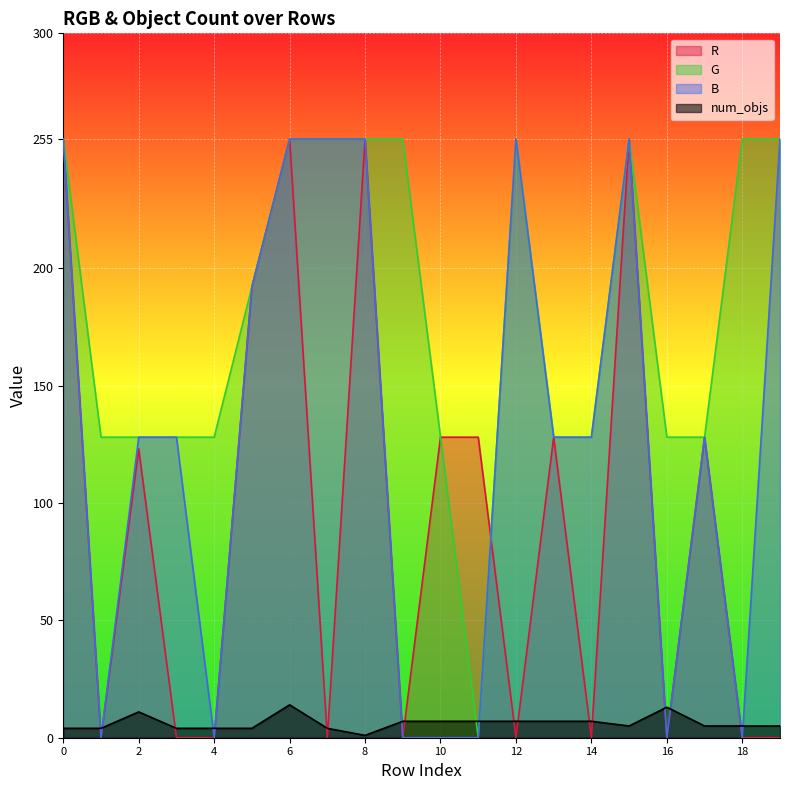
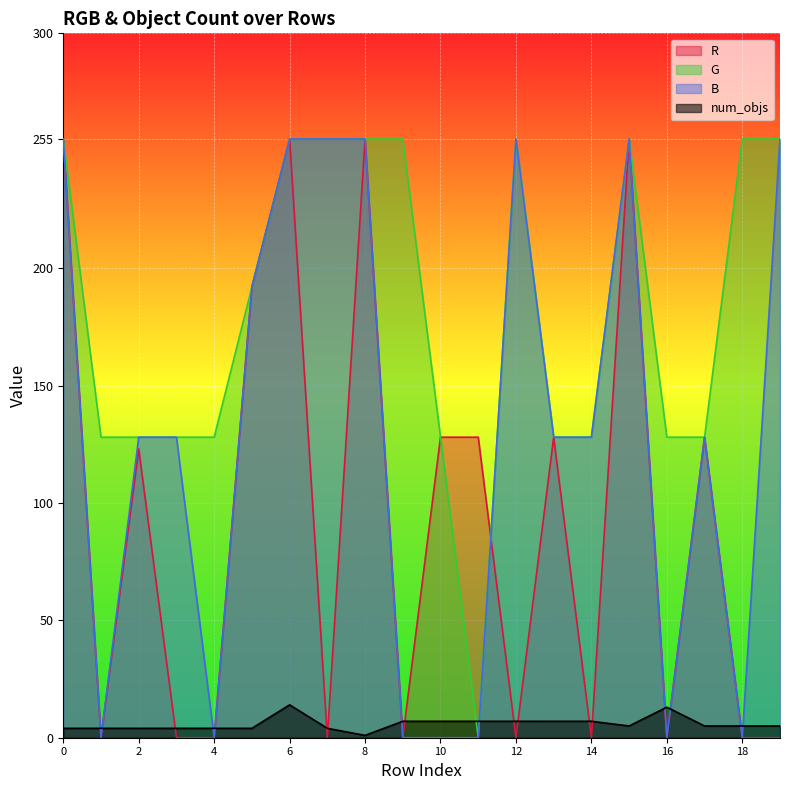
  {
    "R": {
      "2": 123,
      "12": 0,
      "14": 0
    },
    "G": {
      "4": 128,
      "16": 128,
      "18": 255
    },
    "B": {
      "10": 0
    },
    "num_objs": {
      "0": 4,
-     "2": 11,
+     "2": 4,
      "4": 4,
      "6": 14,
      "8": 1,
      "10": 7,
      "12": 7,
      "14": 7,
      "16": 13,
      "18": 5
    }
  }
